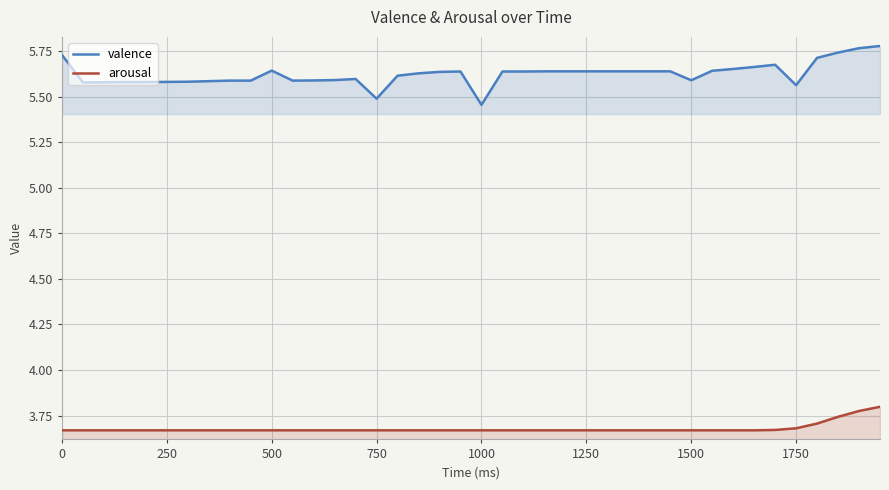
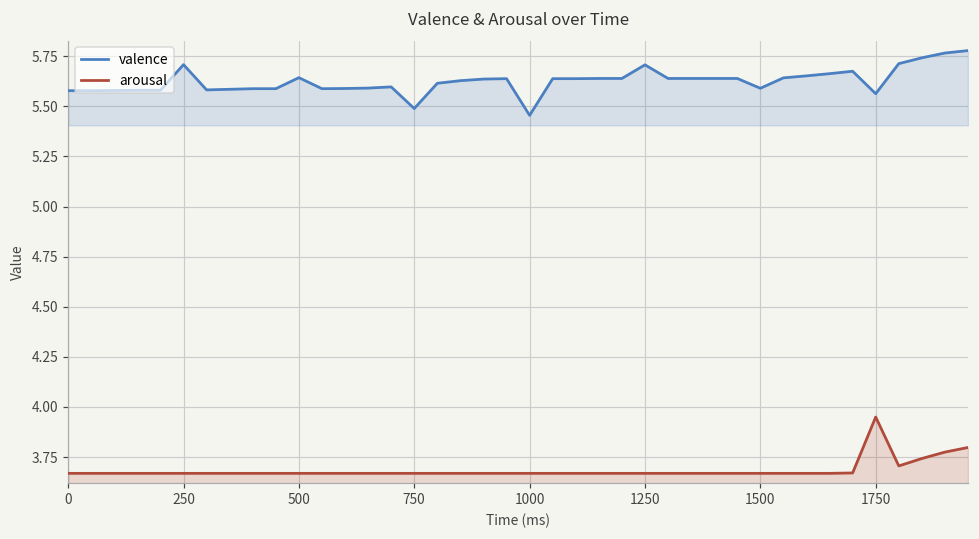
  {
    "valence": {
-     "0": 5.73,
-     "250": 5.58,
+     "0": 5.58,
+     "250": 5.71,
      "500": 5.64,
      "750": 5.49,
      "1000": 5.46,
-     "1250": 5.64,
+     "1250": 5.71,
      "1500": 5.59,
      "1750": 5.56
    },
    "arousal": {
      "0": 3.67,
      "250": 3.67,
      "500": 3.67,
      "750": 3.67,
      "1000": 3.67,
      "1250": 3.67,
      "1500": 3.67,
-     "1750": 3.68
+     "1750": 3.95
    }
  }
